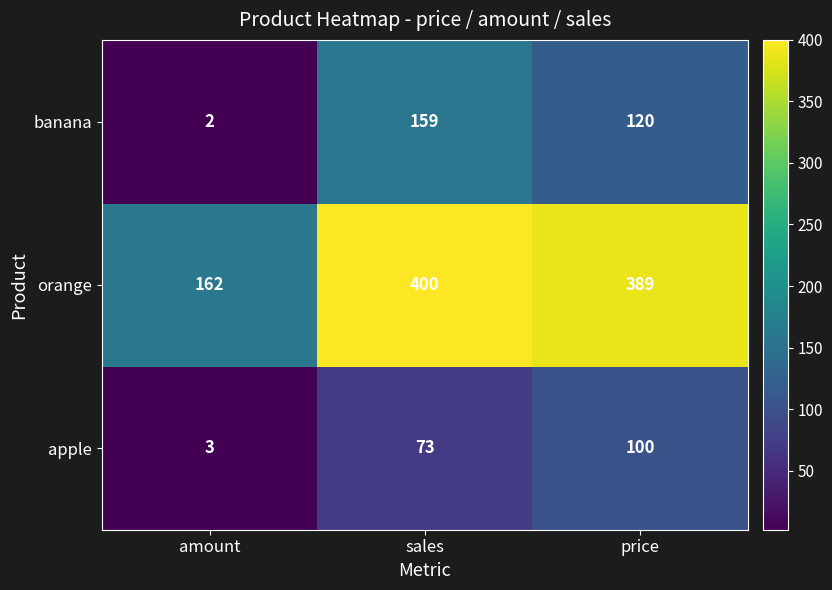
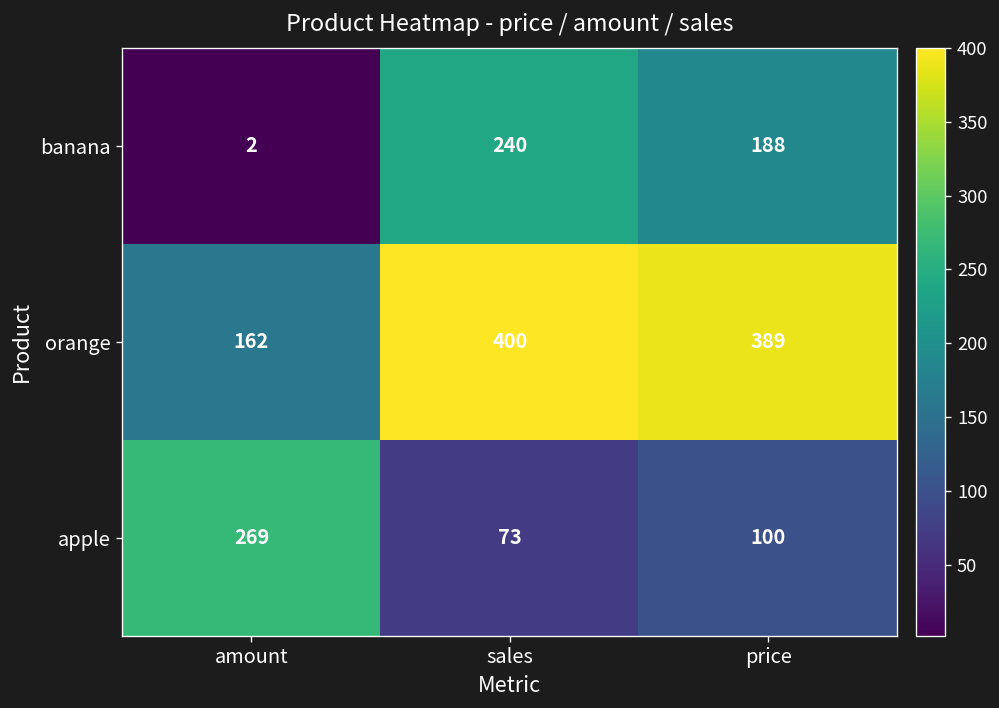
  {
    "banana": {
      "amount": 2,
-     "sales": 159,
-     "price": 120
+     "sales": 240,
+     "price": 188
    },
    "orange": {
      "amount": 162,
      "sales": 400,
      "price": 389
    },
    "apple": {
-     "amount": 3,
+     "amount": 269,
      "sales": 73,
      "price": 100
    }
  }
